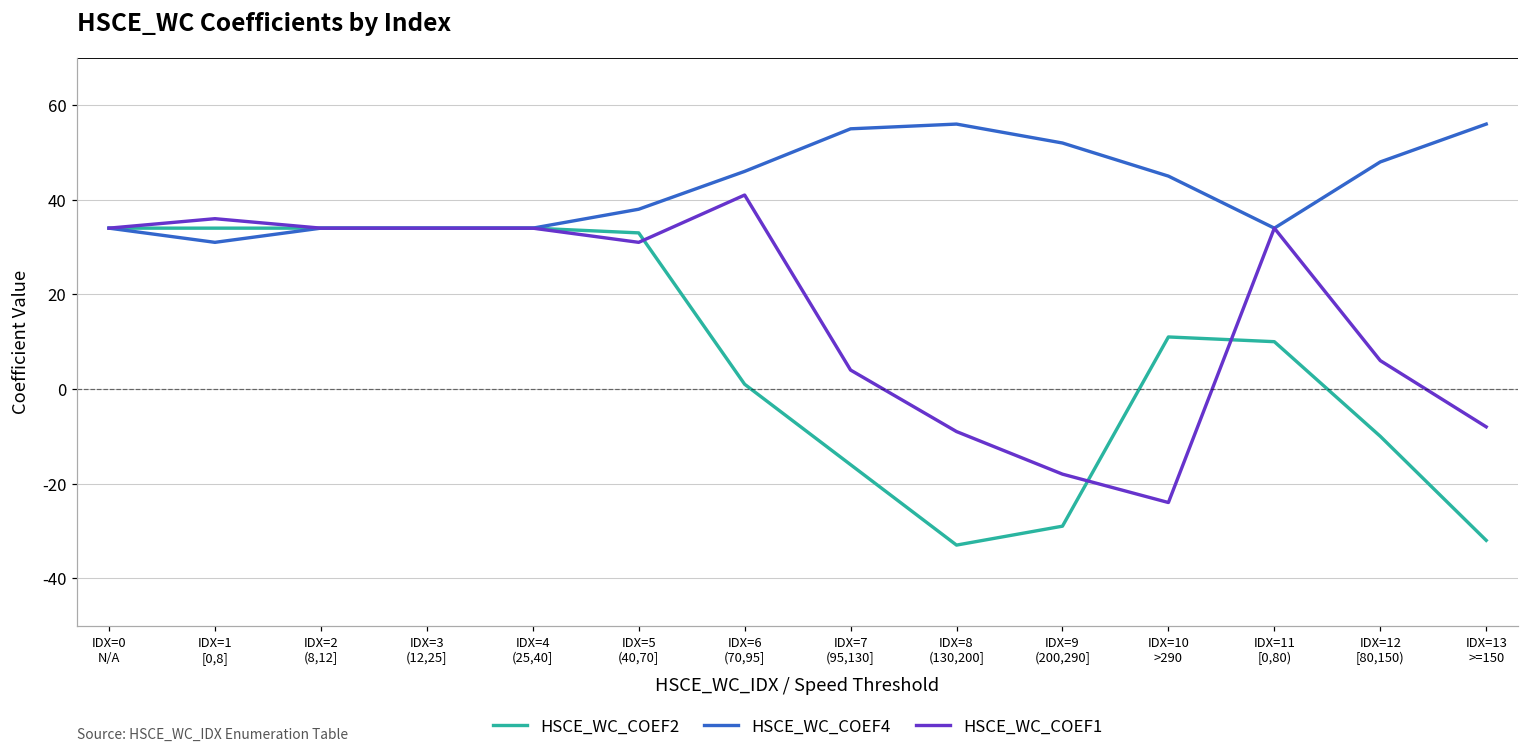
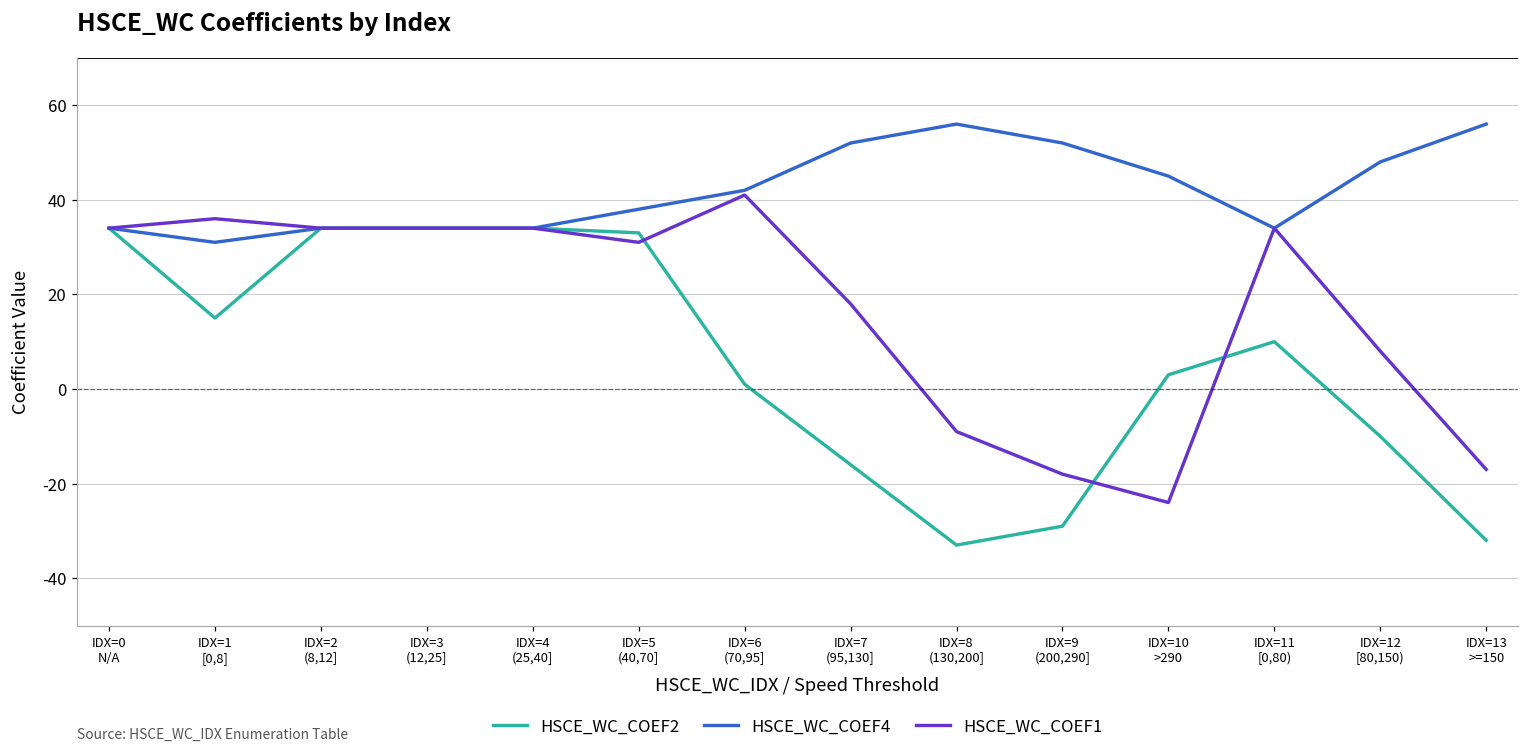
  {
    "HSCE_WC_COEF2": {
-     "IDX=1 [0,8]": 34,
+     "IDX=1 [0,8]": 15,
      "IDX=5 (40,70]": 33,
      "IDX=6 (70,95]": 1,
      "IDX=7 (95,130]": -16,
      "IDX=8 (130,200]": -33,
      "IDX=9 (200,290]": -29,
-     "IDX=10 >290": 11,
+     "IDX=10 >290": 3,
      "IDX=11 [0,80)": 10,
      "IDX=12 [80,150)": -10,
      "IDX=13 >=150": -32
    },
    "HSCE_WC_COEF4": {
      "IDX=1 [0,8]": 31,
      "IDX=5 (40,70]": 38,
-     "IDX=6 (70,95]": 46,
-     "IDX=7 (95,130]": 55,
+     "IDX=6 (70,95]": 42,
+     "IDX=7 (95,130]": 52,
      "IDX=8 (130,200]": 56,
      "IDX=9 (200,290]": 52,
      "IDX=10 >290": 45,
      "IDX=12 [80,150)": 48,
      "IDX=13 >=150": 56
    },
    "HSCE_WC_COEF1": {
      "IDX=1 [0,8]": 36,
      "IDX=5 (40,70]": 31,
      "IDX=6 (70,95]": 41,
-     "IDX=7 (95,130]": 4,
+     "IDX=7 (95,130]": 18,
      "IDX=8 (130,200]": -9,
      "IDX=9 (200,290]": -18,
      "IDX=10 >290": -24,
-     "IDX=12 [80,150)": 6,
-     "IDX=13 >=150": -8
+     "IDX=12 [80,150)": 8,
+     "IDX=13 >=150": -17
    }
  }
